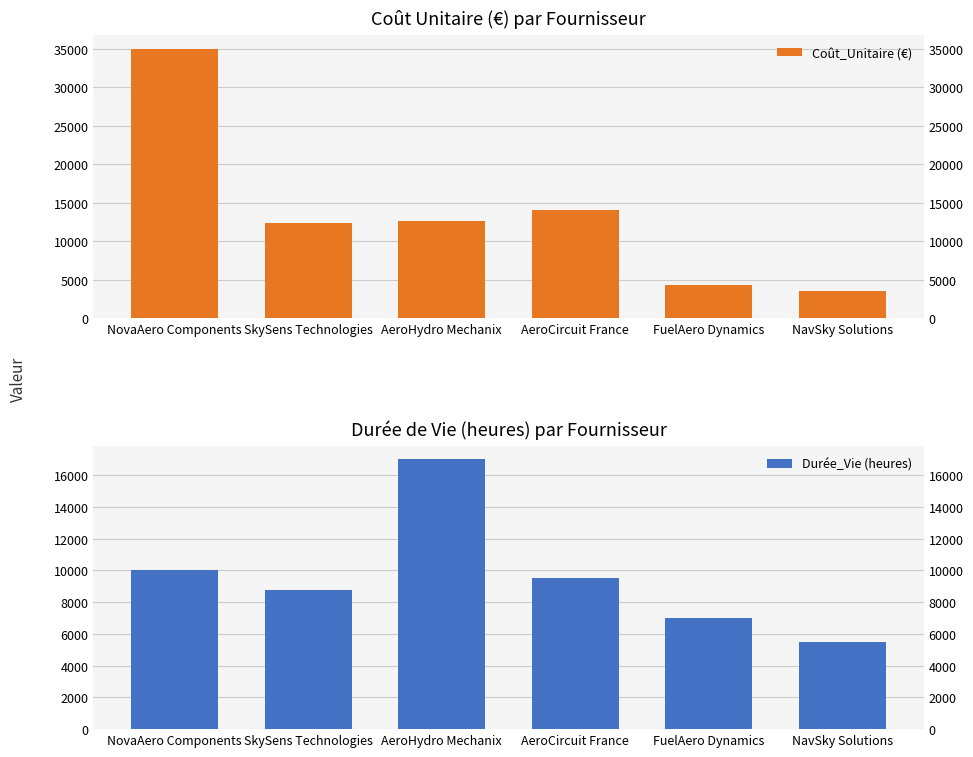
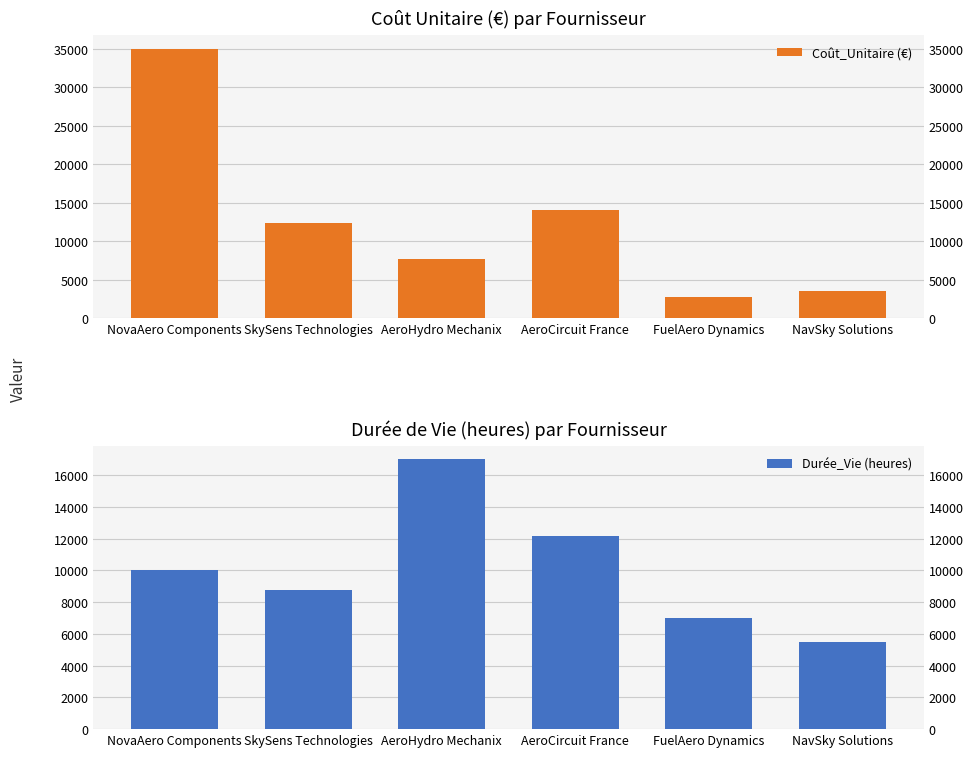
  {
    "Coût Unitaire (€) par Fournisseur": {
      "NovaAero Components": 35000,
      "SkySens Technologies": 12000,
-     "AeroHydro Mechanix": 13000,
+     "AeroHydro Mechanix": 8000,
      "AeroCircuit France": 14000,
-     "FuelAero Dynamics": 4000,
+     "FuelAero Dynamics": 3000,
      "NavSky Solutions": 4000
    },
    "Durée de Vie (heures) par Fournisseur": {
      "NovaAero Components": 10000,
      "SkySens Technologies": 8800,
      "AeroHydro Mechanix": 17000,
-     "AeroCircuit France": 9500,
+     "AeroCircuit France": 12200,
      "FuelAero Dynamics": 7000,
      "NavSky Solutions": 5500
    }
  }
